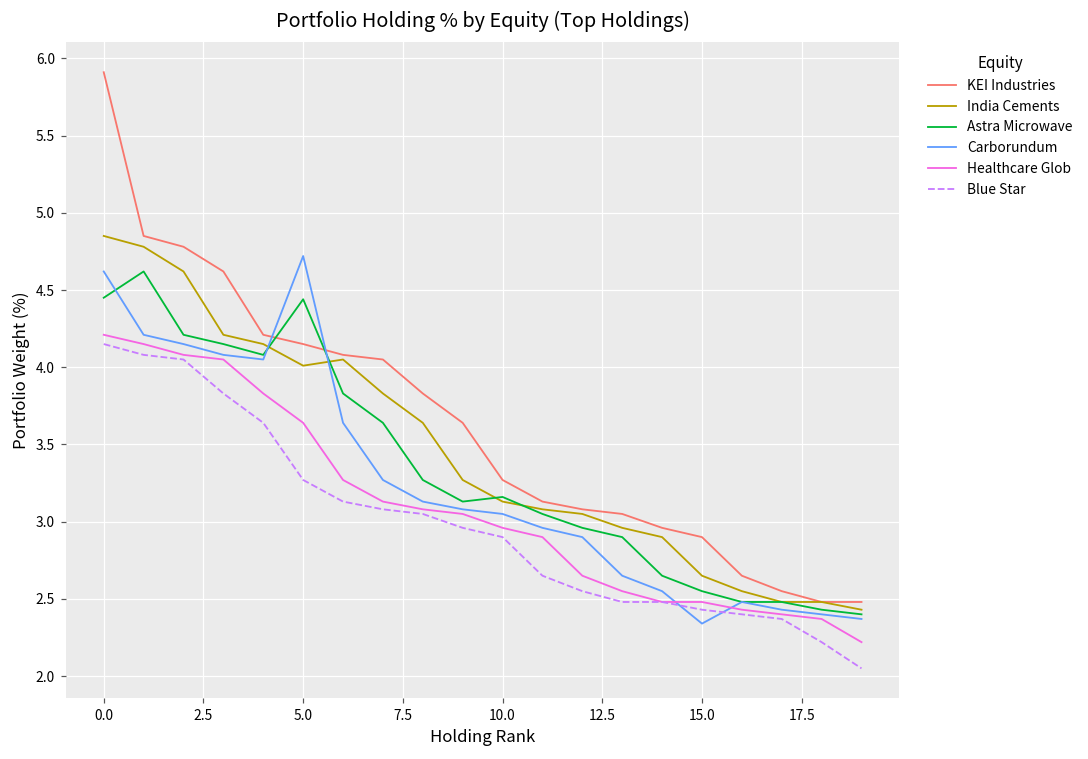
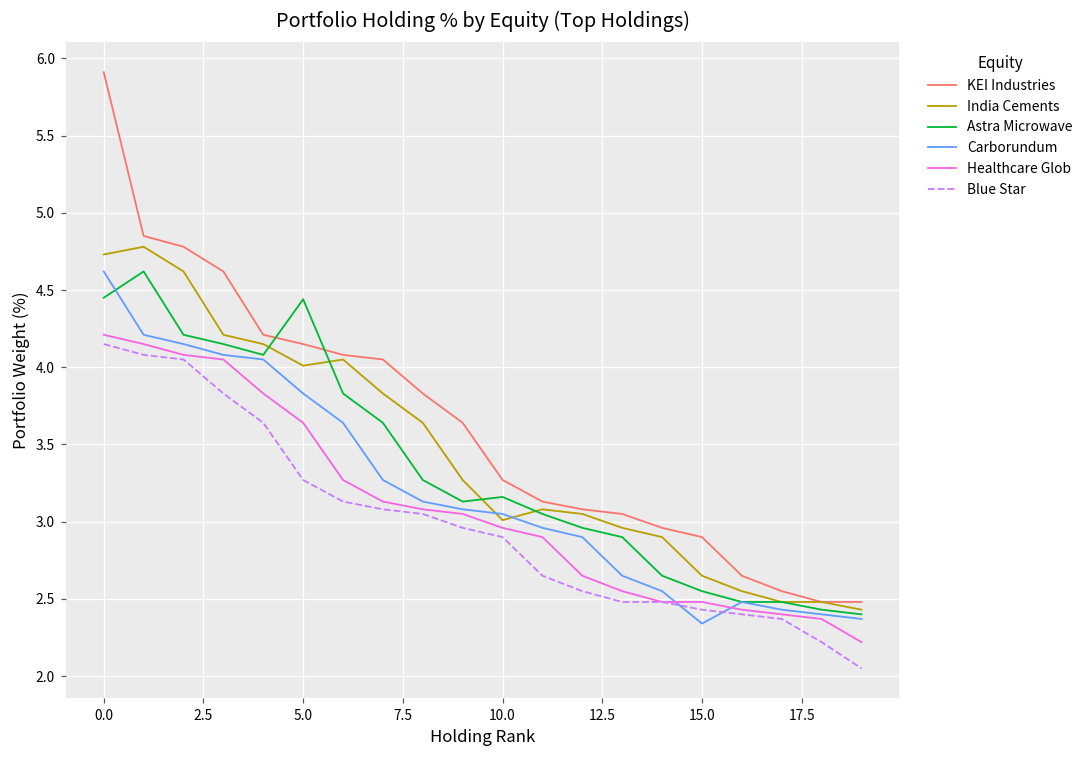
  {
    "KEI Industries": {
      "0.0": 5.91,
      "5.0": 4.15,
      "10.0": 3.27,
      "15.0": 2.90
    },
    "India Cements": {
-     "0.0": 4.85,
+     "0.0": 4.73,
      "5.0": 4.01,
-     "10.0": 3.13,
+     "10.0": 3.01,
      "15.0": 2.65
    },
    "Astra Microwave": {
      "0.0": 4.45,
      "5.0": 4.44,
      "10.0": 3.16,
      "15.0": 2.55
    },
    "Carborundum": {
      "0.0": 4.62,
-     "5.0": 4.72,
+     "5.0": 3.83,
      "10.0": 3.05,
      "15.0": 2.34
    }
  }
